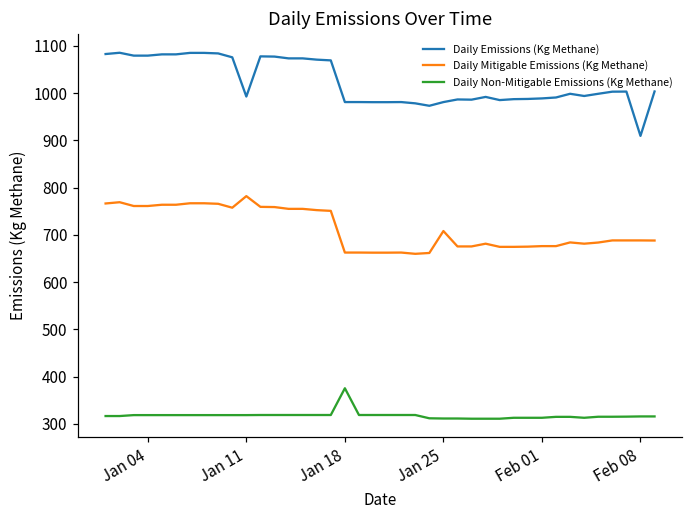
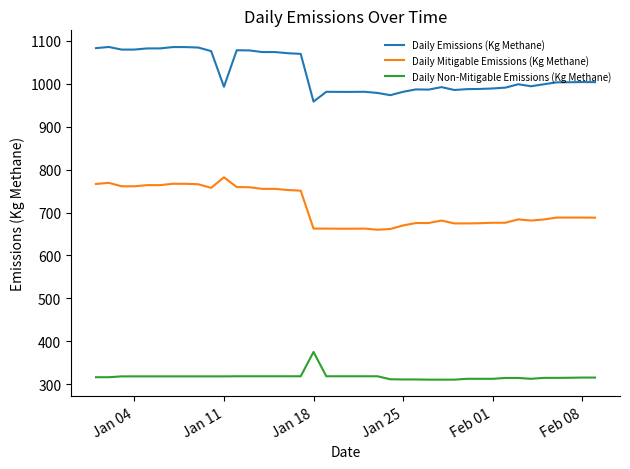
  {
    "Daily Emissions (Kg Methane)": {
      "Jan 04": 1080,
      "Jan 11": 990,
-     "Jan 18": 980,
+     "Jan 18": 960,
      "Jan 25": 980,
      "Feb 01": 990,
-     "Feb 08": 910
+     "Feb 08": 1000
    },
    "Daily Mitigable Emissions (Kg Methane)": {
      "Jan 04": 760,
      "Jan 11": 780,
      "Jan 18": 660,
-     "Jan 25": 710,
+     "Jan 25": 670,
      "Feb 01": 680,
      "Feb 08": 690
    },
    "Daily Non-Mitigable Emissions (Kg Methane)": {
      "Jan 04": 320,
      "Jan 11": 320,
      "Jan 18": 380,
      "Jan 25": 310,
      "Feb 01": 310,
      "Feb 08": 320
    }
  }
